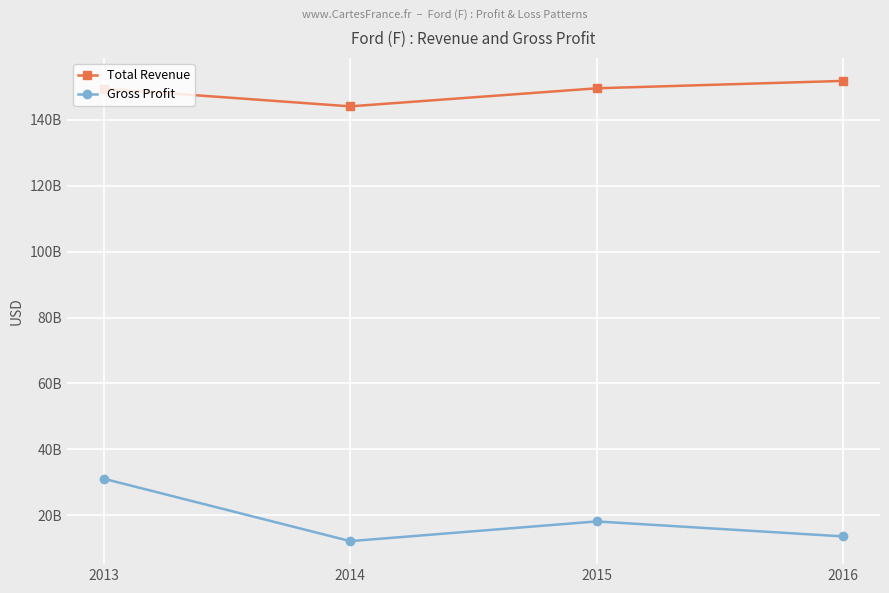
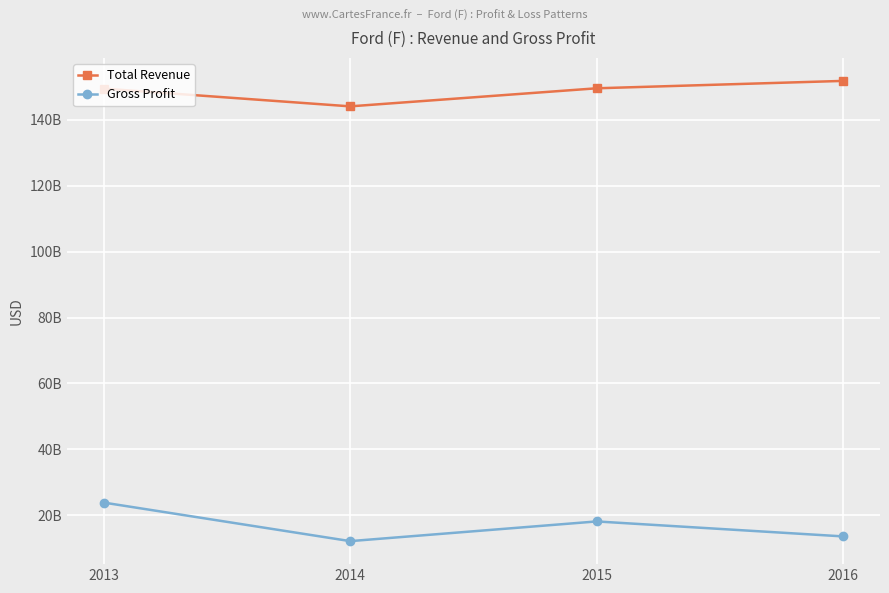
  {
    "Total Revenue": {
      "2014": 144000000000,
      "2015": 150000000000,
      "2016": 152000000000
    },
    "Gross Profit": {
-     "2013": 31000000000,
+     "2013": 24000000000,
      "2014": 12000000000,
      "2015": 18000000000,
      "2016": 14000000000
    }
  }
